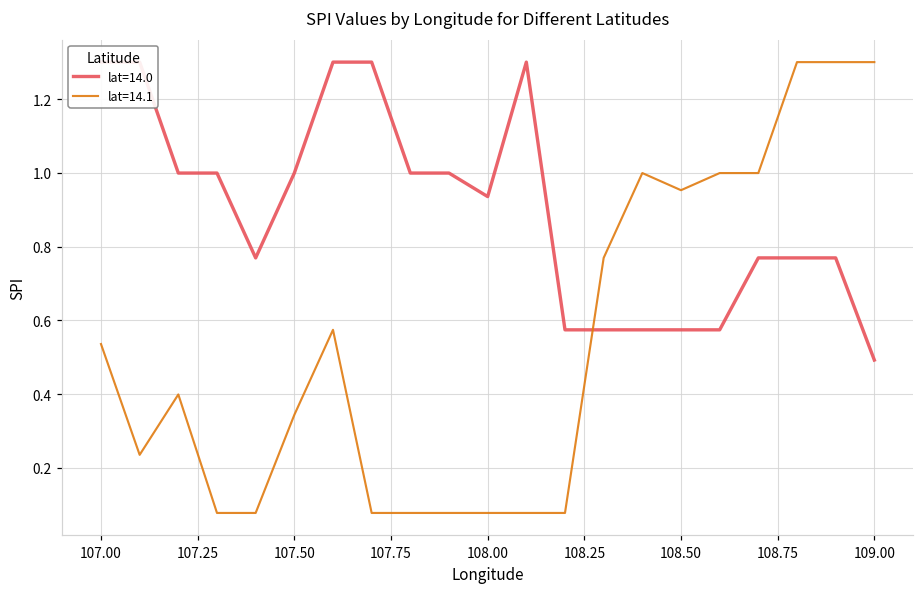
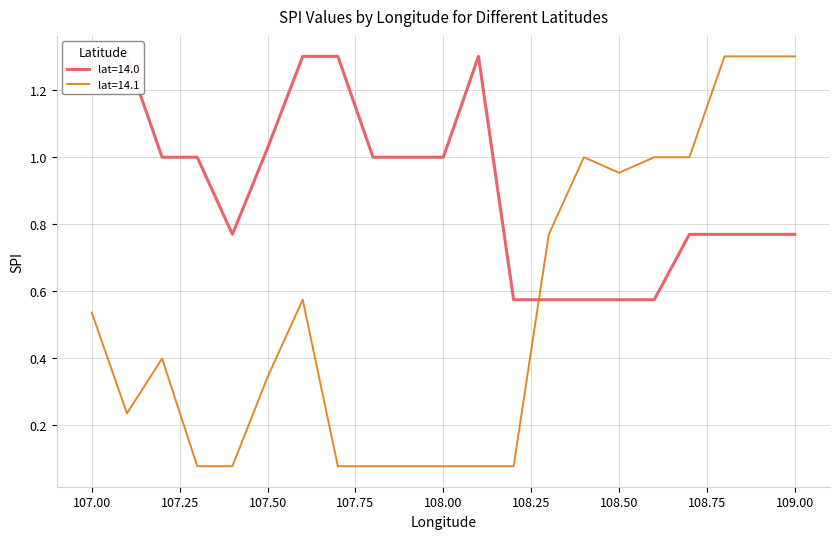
  {
    "lat=14.0": {
-     "107.50": 1.00,
-     "108.00": 0.94,
+     "107.50": 1.03,
+     "108.00": 1.00,
      "108.50": 0.57,
-     "109.00": 0.49
+     "109.00": 0.77
    },
    "lat=14.1": {
      "107.00": 0.54,
      "107.50": 0.34,
      "108.00": 0.08,
      "108.50": 0.95,
      "109.00": 1.30
    }
  }
